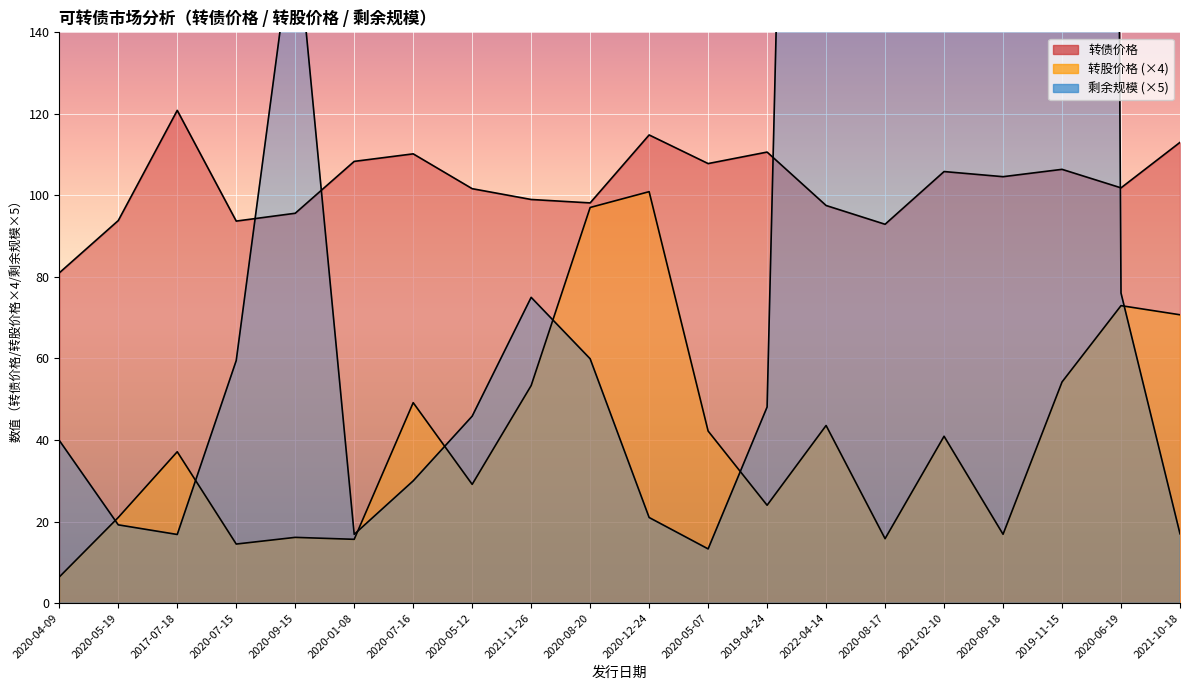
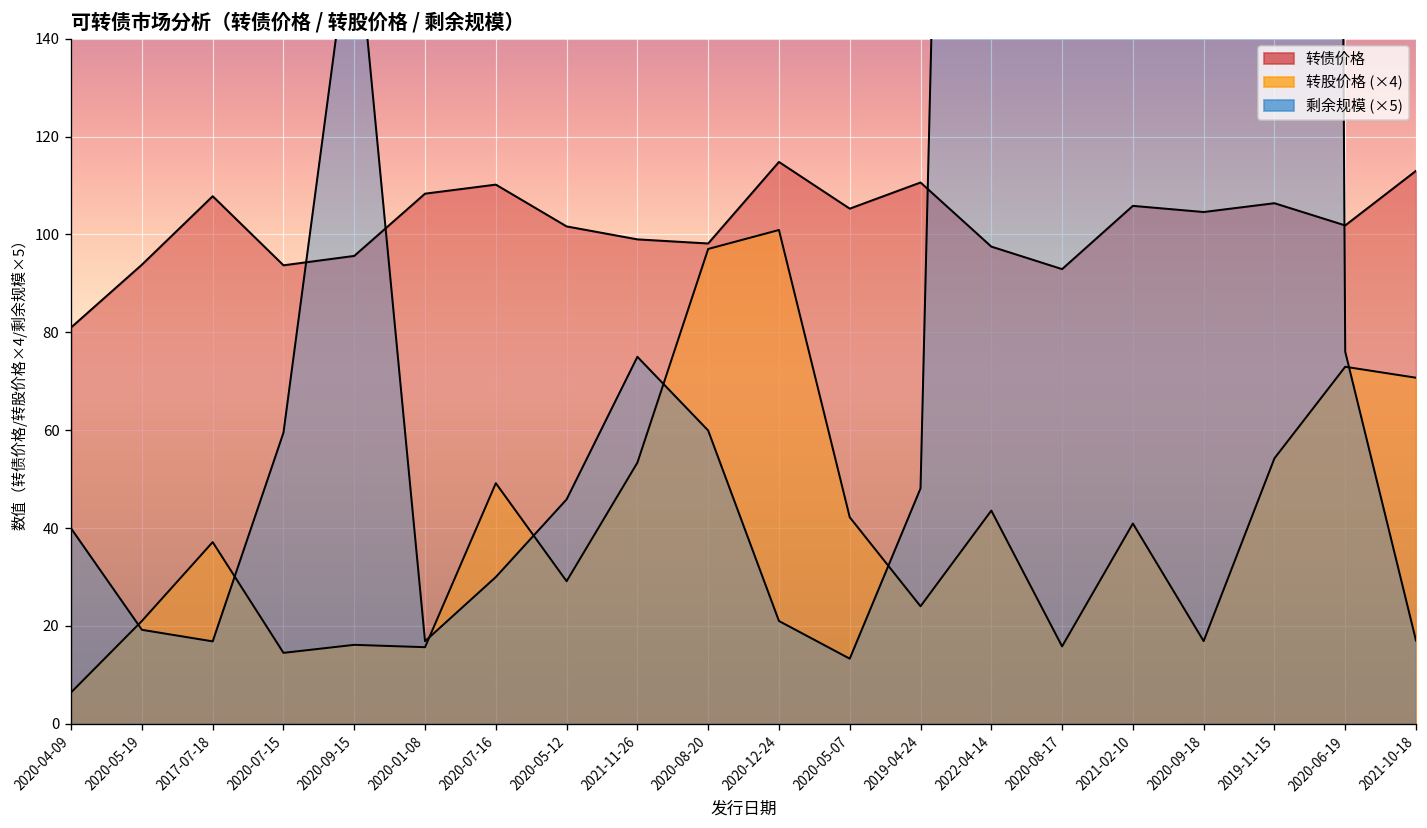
  {
    "转债价格": {
      "2020-04-09": 81,
      "2020-05-19": 94,
-     "2017-07-18": 121,
+     "2017-07-18": 108,
      "2020-07-15": 94,
      "2020-09-15": 96,
      "2020-01-08": 108,
      "2020-07-16": 110,
      "2020-05-12": 102,
      "2021-11-26": 99,
      "2020-08-20": 98,
      "2020-12-24": 115,
-     "2020-05-07": 108,
+     "2020-05-07": 105,
      "2019-04-24": 111,
      "2022-04-14": 98,
      "2020-08-17": 93,
      "2021-02-10": 106,
      "2020-09-18": 105,
      "2019-11-15": 106,
      "2020-06-19": 102,
      "2021-10-18": 113
    }
  }
